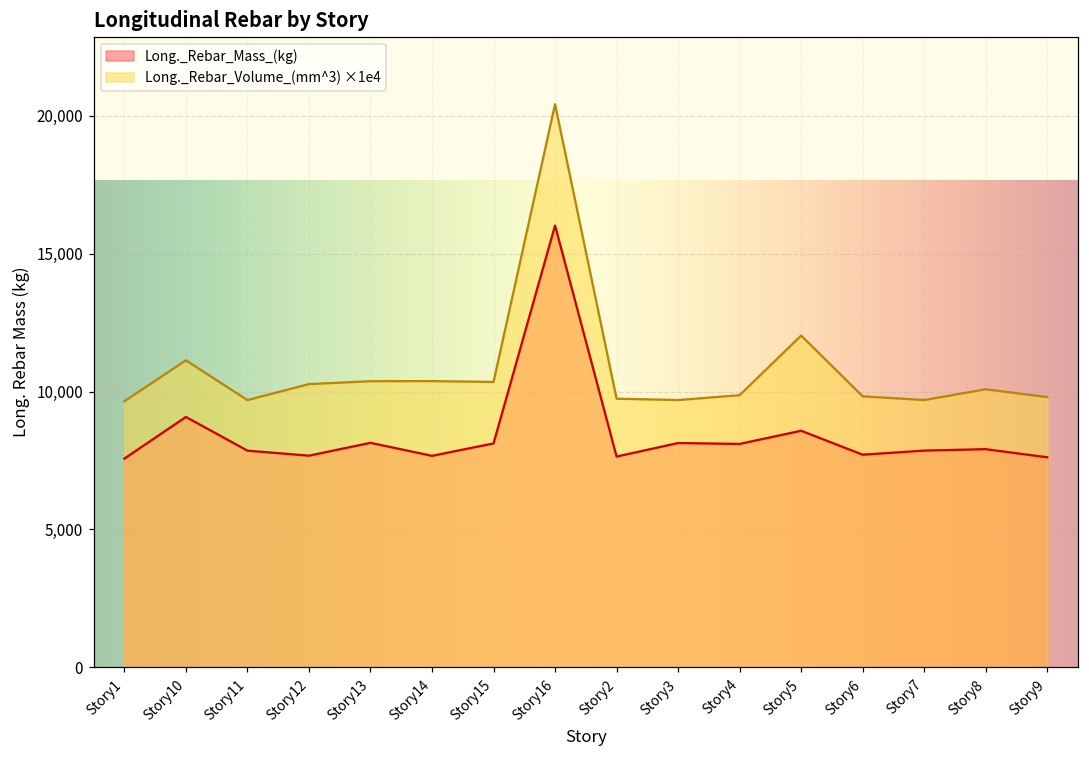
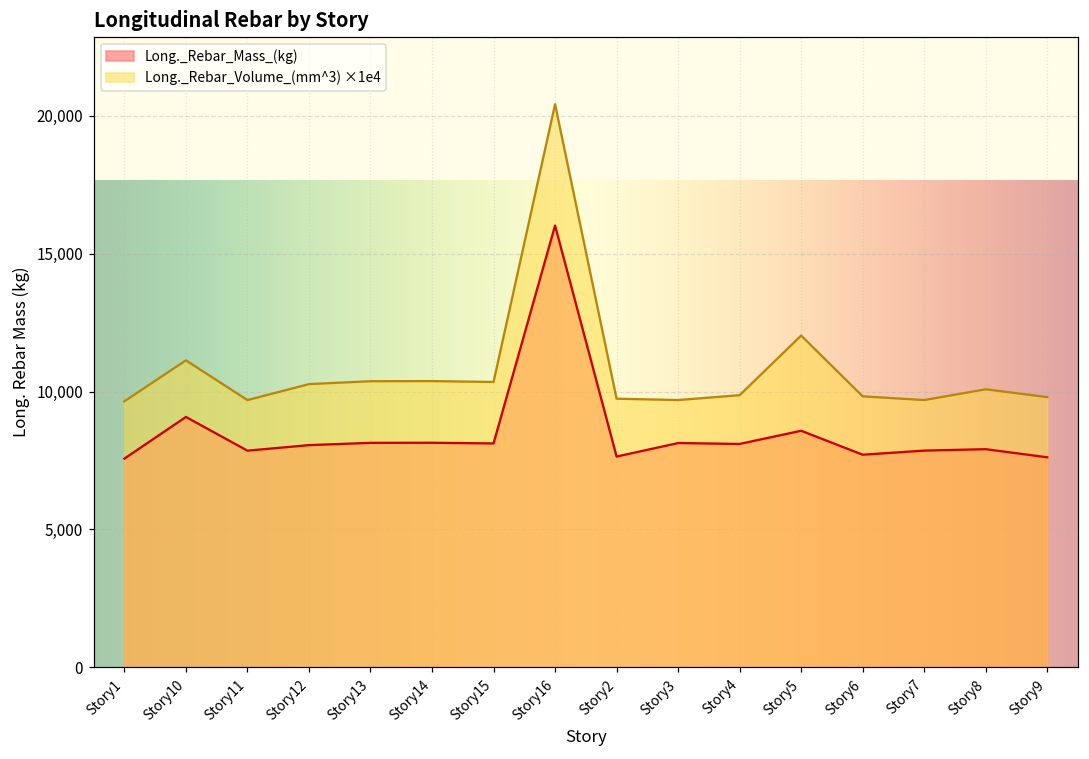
  {
    "Long._Rebar_Mass_(kg)": {
      "Story1": "7,600",
      "Story10": "9,100",
      "Story11": "7,900",
-     "Story12": "7,700",
+     "Story12": "8,100",
      "Story13": "8,100",
-     "Story14": "7,700",
+     "Story14": "8,100",
      "Story15": "8,100",
      "Story16": "16,000",
      "Story2": "7,600",
      "Story3": "8,100",
      "Story4": "8,100",
      "Story5": "8,600",
      "Story6": "7,700",
      "Story7": "7,900",
      "Story8": "7,900",
      "Story9": "7,600"
    },
    "Long._Rebar_Volume_(mm^3) ×1e4": {
      "Story1": "9,600",
      "Story10": "11,100",
      "Story11": "9,700",
      "Story12": "10,300",
      "Story13": "10,400",
      "Story14": "10,400",
      "Story15": "10,300",
      "Story16": "20,400",
      "Story2": "9,700",
      "Story3": "9,700",
      "Story4": "9,900",
      "Story5": "12,000",
      "Story6": "9,800",
      "Story7": "9,700",
      "Story8": "10,100",
      "Story9": "9,800"
    }
  }
